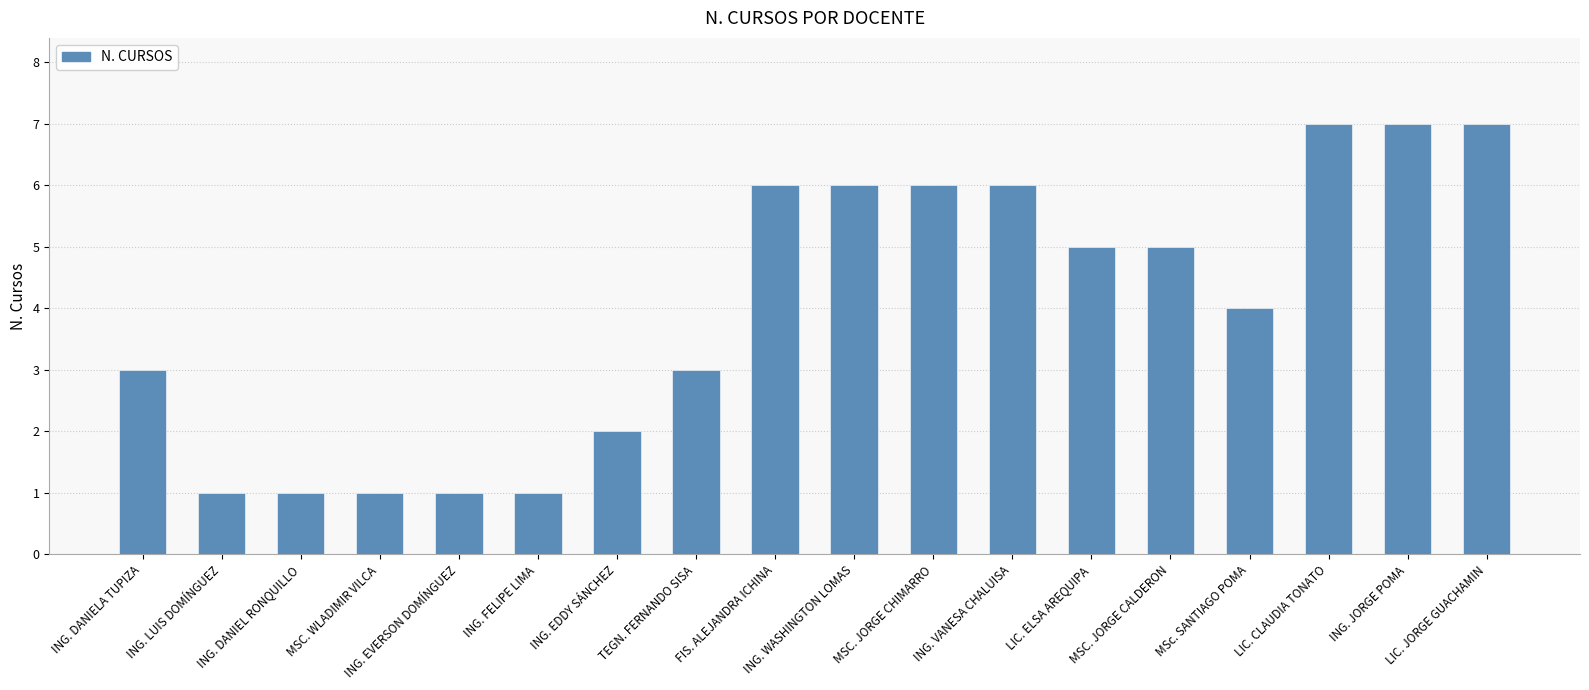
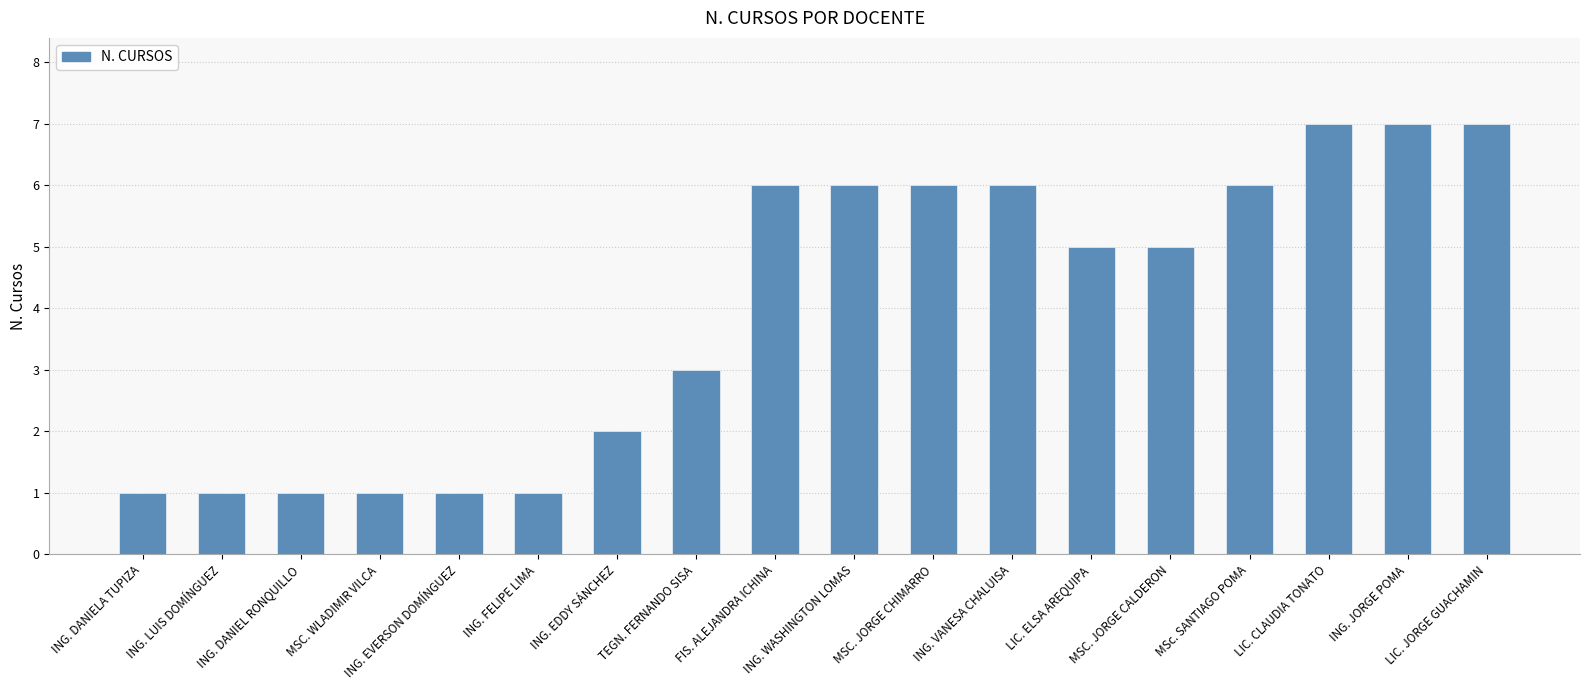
  {
-   "ING. DANIELA TUPIZA": 3,
+   "ING. DANIELA TUPIZA": 1,
    "ING. LUIS DOMÍNGUEZ": 1,
    "ING. DANIEL RONQUILLO": 1,
    "MSC. WLADIMIR VILCA": 1,
    "ING. EVERSON DOMÍNGUEZ": 1,
    "ING. FELIPE LIMA": 1,
    "ING. EDDY SÁNCHEZ": 2,
    "TEGN. FERNANDO SISA": 3,
    "FIS. ALEJANDRA ICHINA": 6,
    "ING. WASHINGTON LOMAS": 6,
    "MSC. JORGE CHIMARRO": 6,
    "ING. VANESA CHALUISA": 6,
    "LIC. ELSA AREQUIPA": 5,
    "MSC. JORGE CALDERON": 5,
-   "MSc. SANTIAGO POMA": 4,
+   "MSc. SANTIAGO POMA": 6,
    "LIC. CLAUDIA TONATO": 7,
    "ING. JORGE POMA": 7,
    "LIC. JORGE GUACHAMIN": 7
  }
